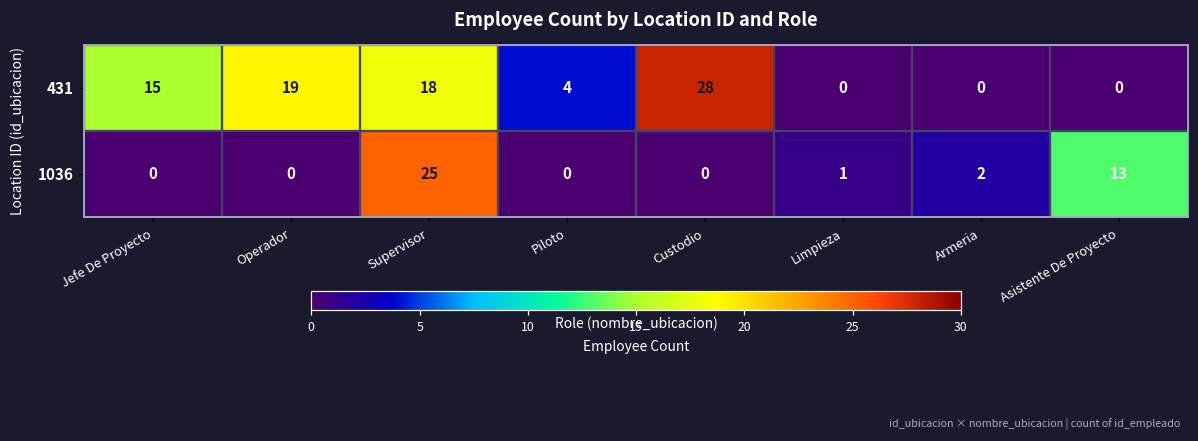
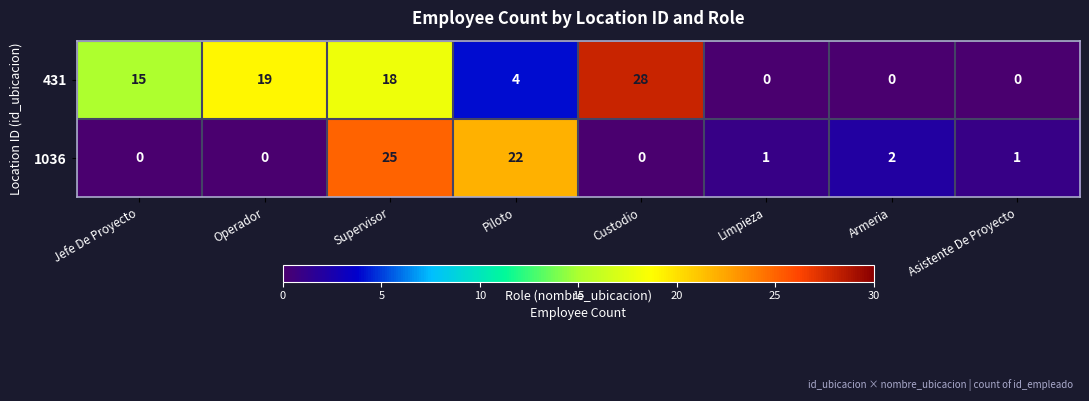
  {
    "431": {
      "Jefe De Proyecto": 15,
      "Operador": 19,
      "Supervisor": 18,
      "Piloto": 4,
      "Custodio": 28,
      "Limpieza": 0,
      "Armeria": 0,
      "Asistente De Proyecto": 0
    },
    "1036": {
      "Jefe De Proyecto": 0,
      "Operador": 0,
      "Supervisor": 25,
-     "Piloto": 0,
+     "Piloto": 22,
      "Custodio": 0,
      "Limpieza": 1,
      "Armeria": 2,
-     "Asistente De Proyecto": 13
+     "Asistente De Proyecto": 1
    }
  }
